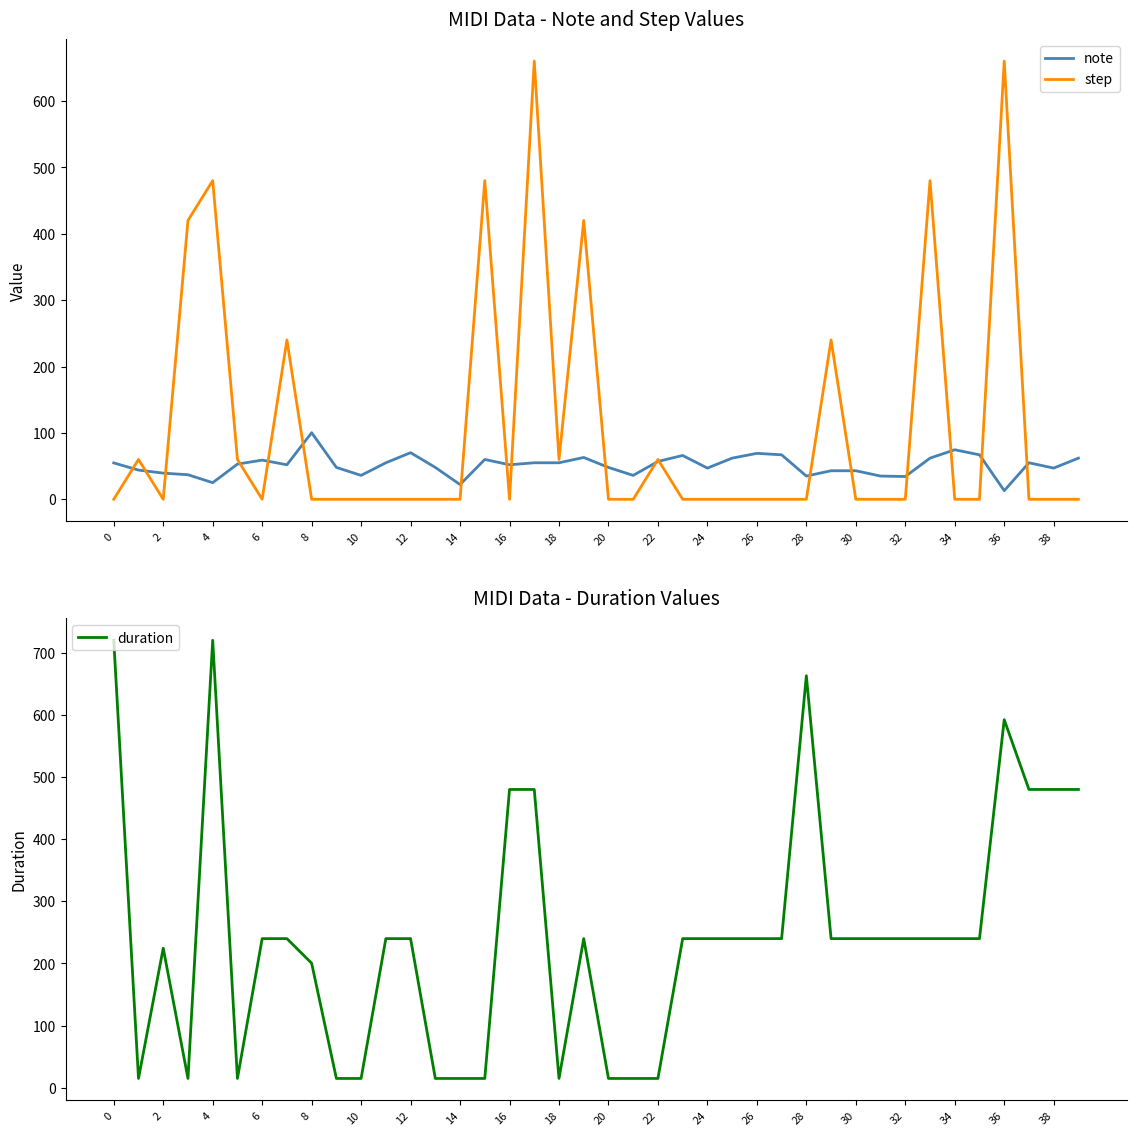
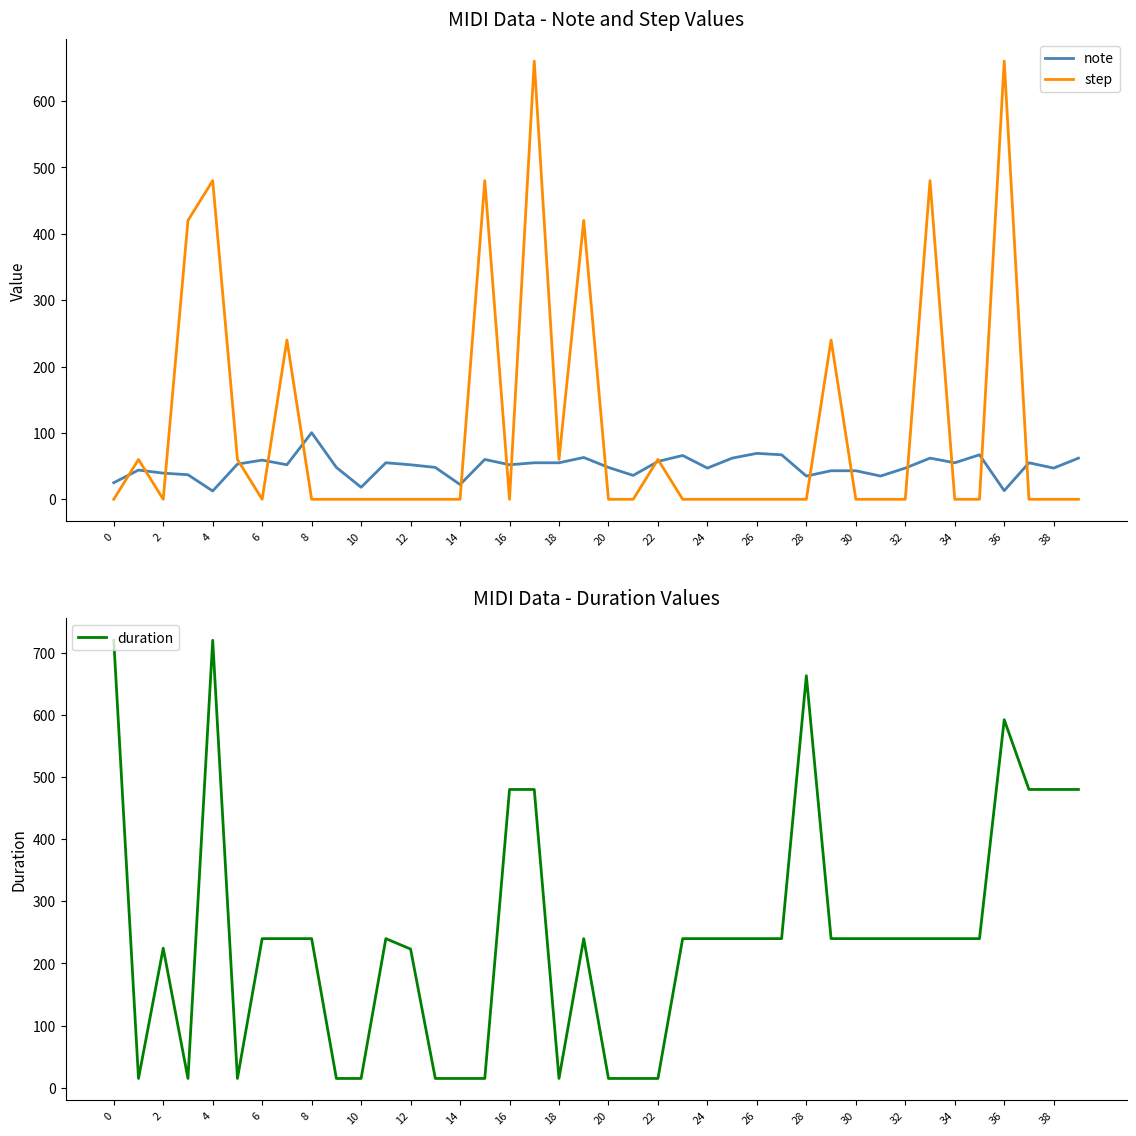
  {
    "MIDI Data - Note and Step Values": {
      "note": {
-       "0": 50,
+       "0": 30,
        "2": 40,
-       "4": 30,
+       "4": 10,
        "6": 60,
        "8": 100,
-       "10": 40,
-       "12": 70,
+       "10": 20,
+       "12": 50,
        "14": 20,
        "16": 50,
        "18": 60,
        "20": 50,
        "24": 50,
        "26": 70,
        "28": 40,
        "30": 40,
-       "32": 30,
-       "34": 70,
+       "32": 50,
+       "34": 60,
        "36": 10,
        "38": 50
      },
      "step": {
        "0": 0,
        "2": 0,
        "4": 480,
        "6": 0,
        "8": 0,
        "10": 0,
        "12": 0,
        "14": 0,
        "16": 0,
        "18": 60,
        "20": 0,
        "24": 0,
        "26": 0,
        "28": 0,
        "30": 0,
        "32": 0,
        "34": 0,
        "36": 660,
        "38": 0
      }
    },
    "MIDI Data - Duration Values": {
      "2": 220,
      "4": 720,
      "6": 240,
-     "8": 200,
+     "8": 240,
      "10": 20,
-     "12": 240,
+     "12": 220,
      "14": 20,
      "16": 480,
      "18": 20,
      "20": 20,
      "22": 20,
      "24": 240,
      "26": 240,
      "28": 660,
      "30": 240,
      "32": 240,
      "34": 240,
      "36": 590,
      "38": 480
    }
  }
